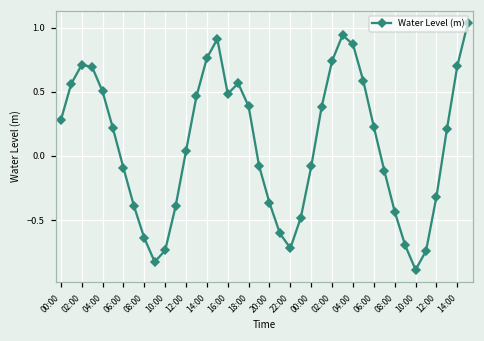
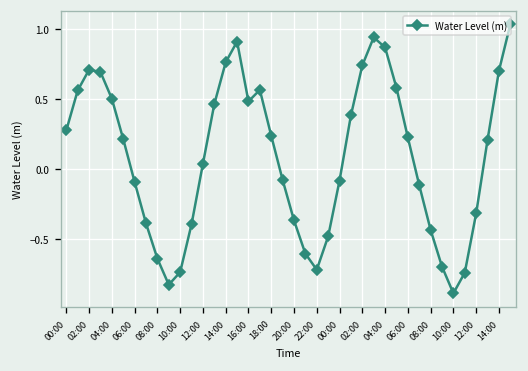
  {
    "16:00": 0.48,
-   "18:00": 0.39,
+   "18:00": 0.24,
    "20:00": -0.37,
    "22:00": -0.72
  }
